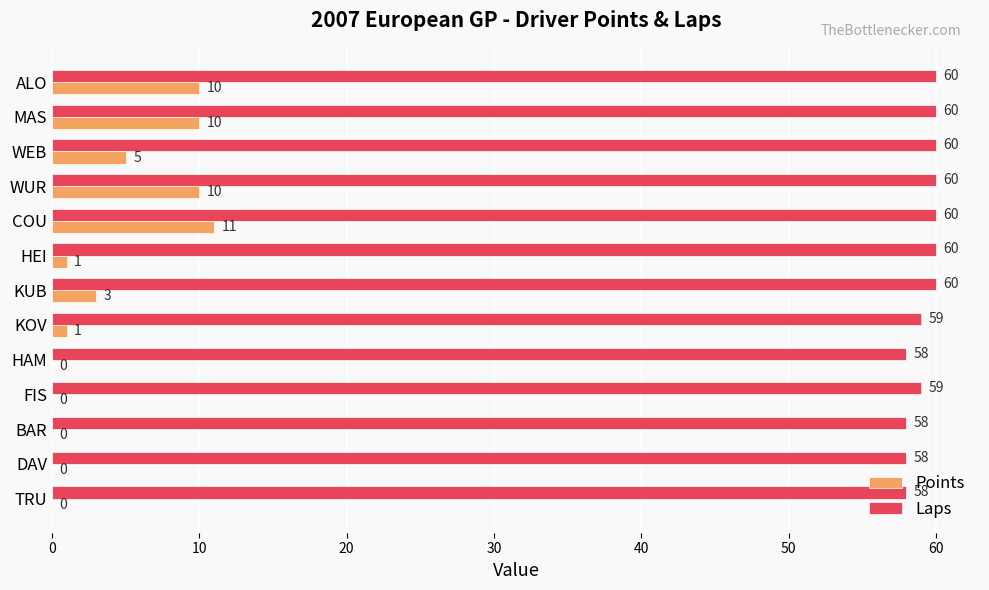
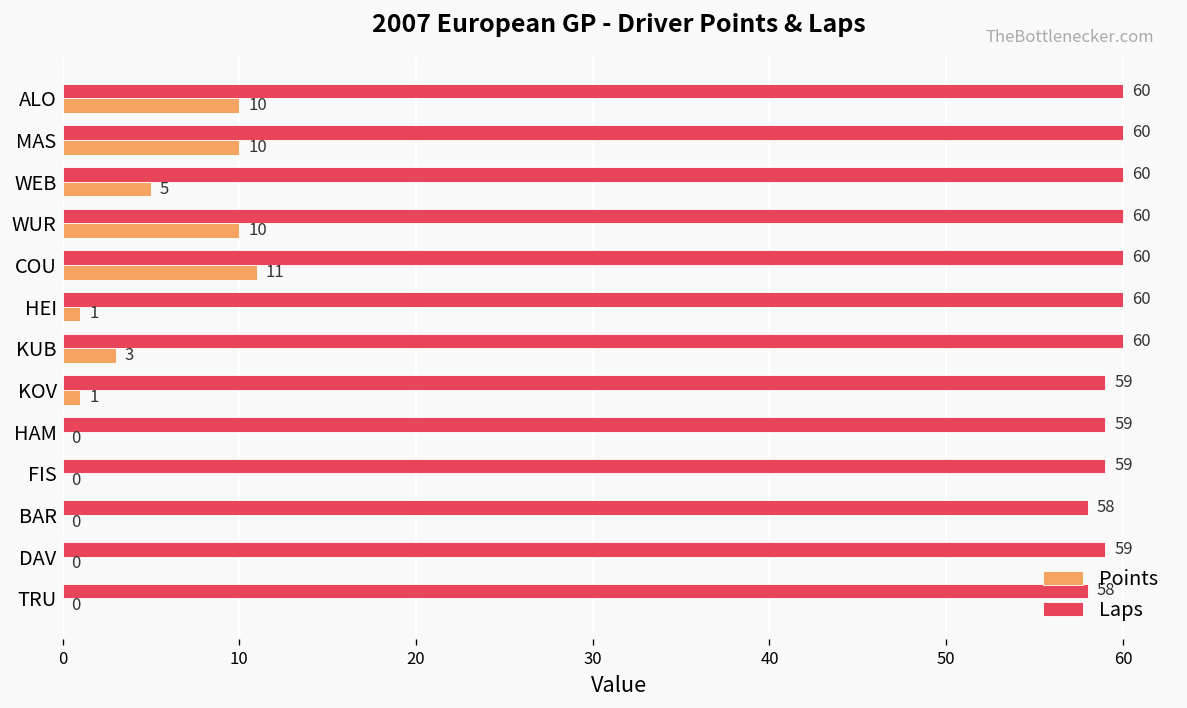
  {
    "Points": {
      "ALO": 10,
      "MAS": 10,
      "WEB": 5,
      "WUR": 10,
      "COU": 11,
      "HEI": 1,
      "KUB": 3,
      "KOV": 1,
      "HAM": 0,
      "FIS": 0,
      "BAR": 0,
      "DAV": 0,
      "TRU": 0
    },
    "Laps": {
      "ALO": 60,
      "MAS": 60,
      "WEB": 60,
      "WUR": 60,
      "COU": 60,
      "HEI": 60,
      "KUB": 60,
      "KOV": 59,
-     "HAM": 58,
+     "HAM": 59,
      "FIS": 59,
      "BAR": 58,
-     "DAV": 58,
+     "DAV": 59,
      "TRU": 58
    }
  }
